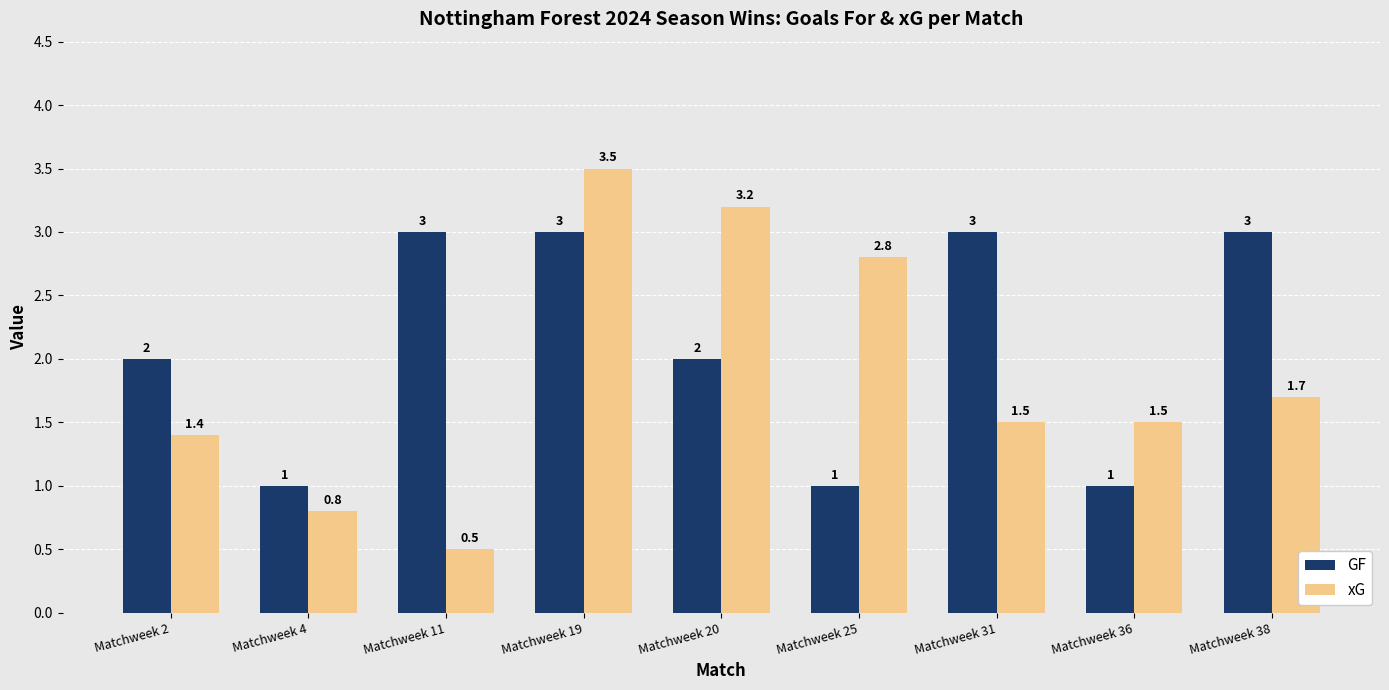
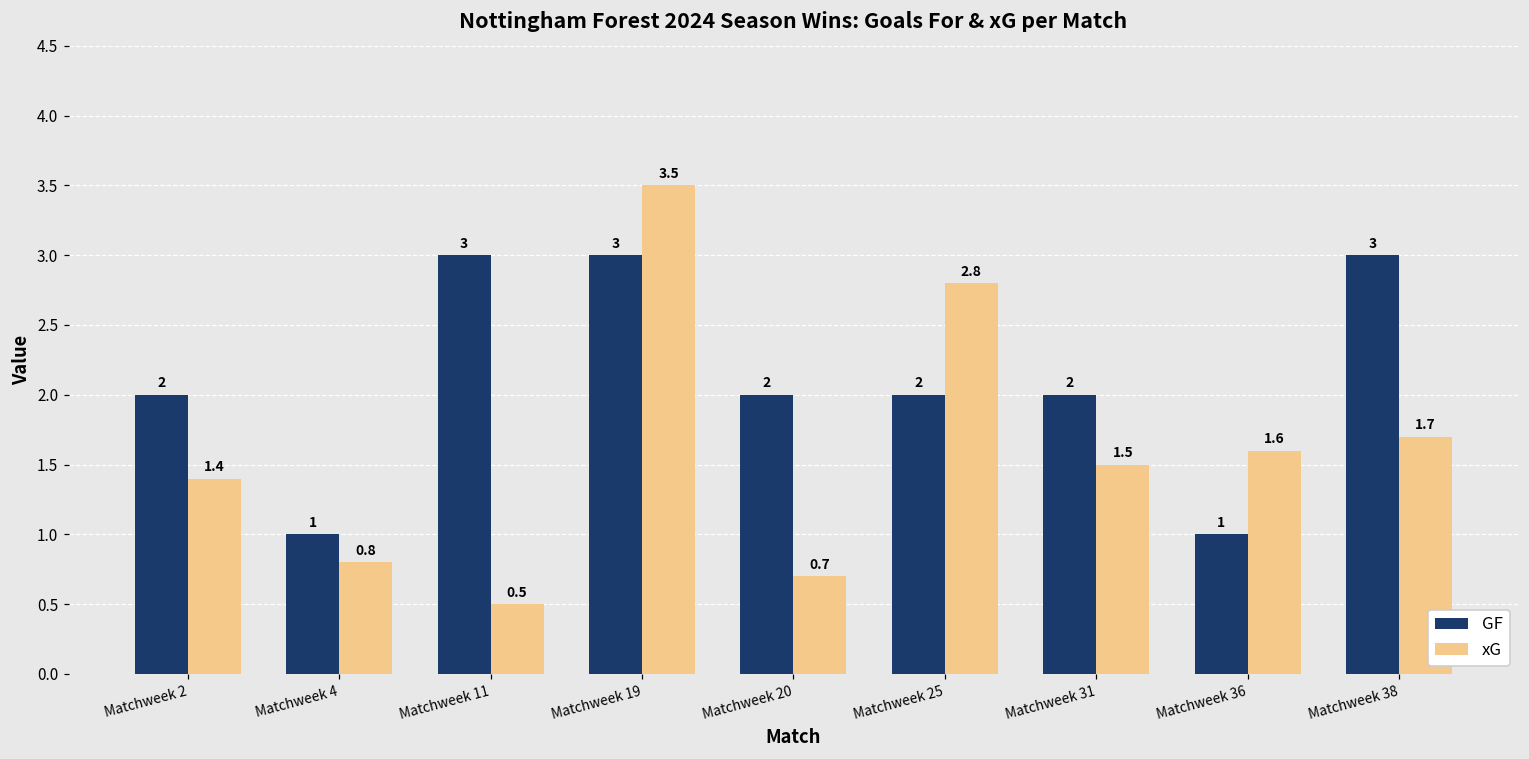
  {
    "GF": {
      "Matchweek 2": 2,
      "Matchweek 4": 1,
      "Matchweek 11": 3,
      "Matchweek 19": 3,
      "Matchweek 20": 2,
-     "Matchweek 25": 1,
-     "Matchweek 31": 3,
+     "Matchweek 25": 2,
+     "Matchweek 31": 2,
      "Matchweek 36": 1,
      "Matchweek 38": 3
    },
    "xG": {
      "Matchweek 2": 1.4,
      "Matchweek 4": 0.8,
      "Matchweek 11": 0.5,
      "Matchweek 19": 3.5,
-     "Matchweek 20": 3.2,
+     "Matchweek 20": 0.7,
      "Matchweek 25": 2.8,
      "Matchweek 31": 1.5,
-     "Matchweek 36": 1.5,
+     "Matchweek 36": 1.6,
      "Matchweek 38": 1.7
    }
  }
